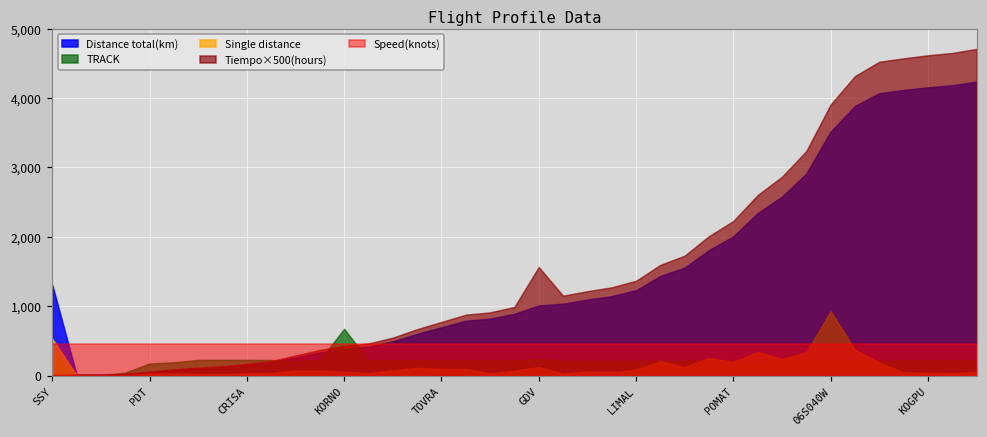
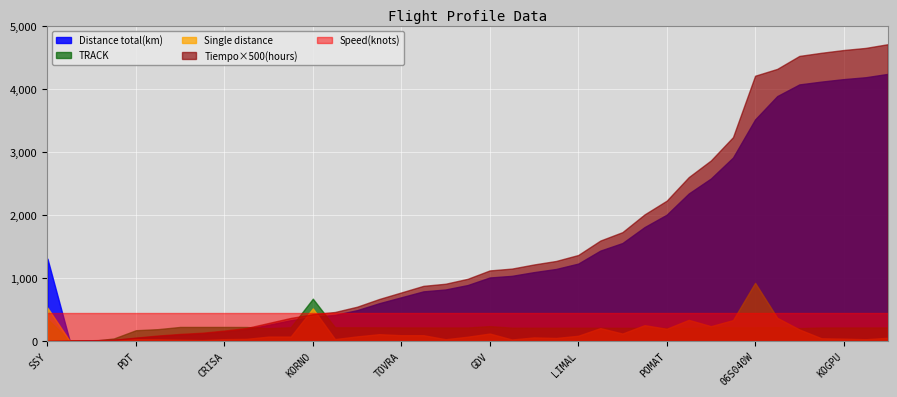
  {
    "Distance total(km)": {
      "SSY": "1,300",
      "KORNO": "400",
      "TOVRA": "700",
      "GDV": "1,000",
      "LIMAL": "1,200",
      "POMAT": "2,000",
      "06S040W": "3,500",
      "KOGPU": "4,200"
    },
    "TRACK": {
      "SSY": "400",
      "PDT": "200",
      "CRISA": "200",
      "KORNO": "700",
      "TOVRA": "200",
      "GDV": "200",
      "LIMAL": "200",
      "06S040W": "200",
      "KOGPU": "200"
    },
    "Single distance": {
      "SSY": "500",
-     "KORNO": "100",
+     "KORNO": "500",
      "TOVRA": "100",
      "GDV": "100",
      "LIMAL": "100",
      "06S040W": "900"
    },
    "Tiempo×500(hours)": {
      "TOVRA": "800",
-     "GDV": "1,600",
+     "GDV": "1,100",
      "LIMAL": "1,400",
      "POMAT": "2,200",
-     "06S040W": "3,900",
+     "06S040W": "4,200",
      "KOGPU": "4,600"
    },
    "Speed(knots)": {
      "SSY": "500",
      "PDT": "500",
      "CRISA": "500",
      "TOVRA": "500",
      "GDV": "500",
      "LIMAL": "500",
      "POMAT": "500",
      "06S040W": "500",
      "KOGPU": "500"
    }
  }
